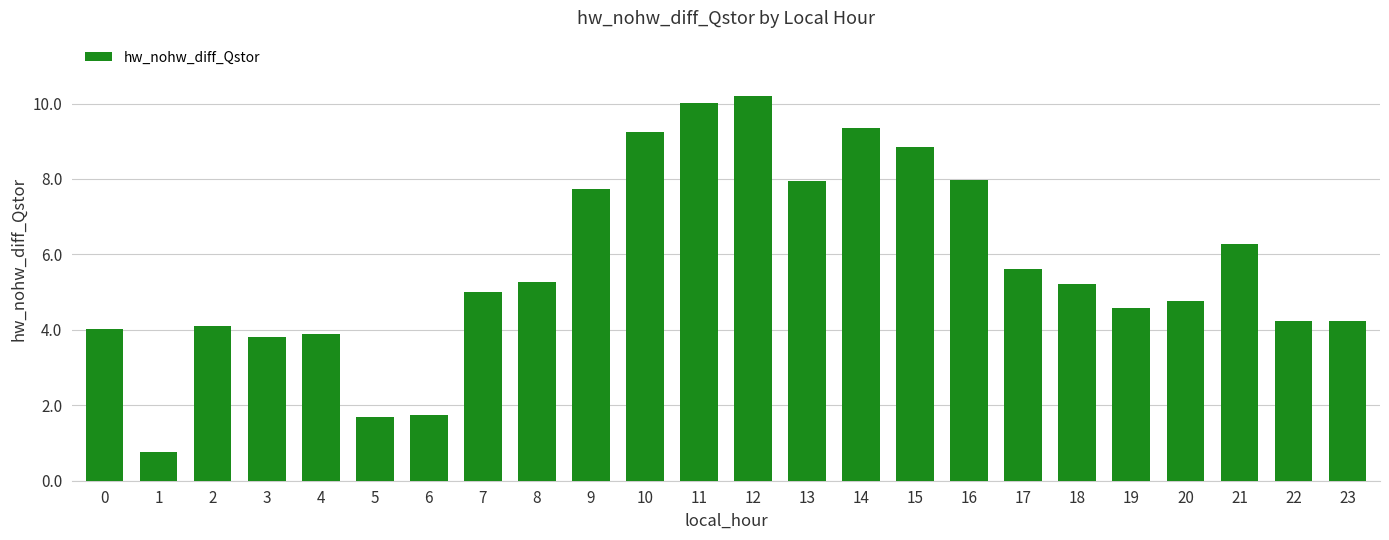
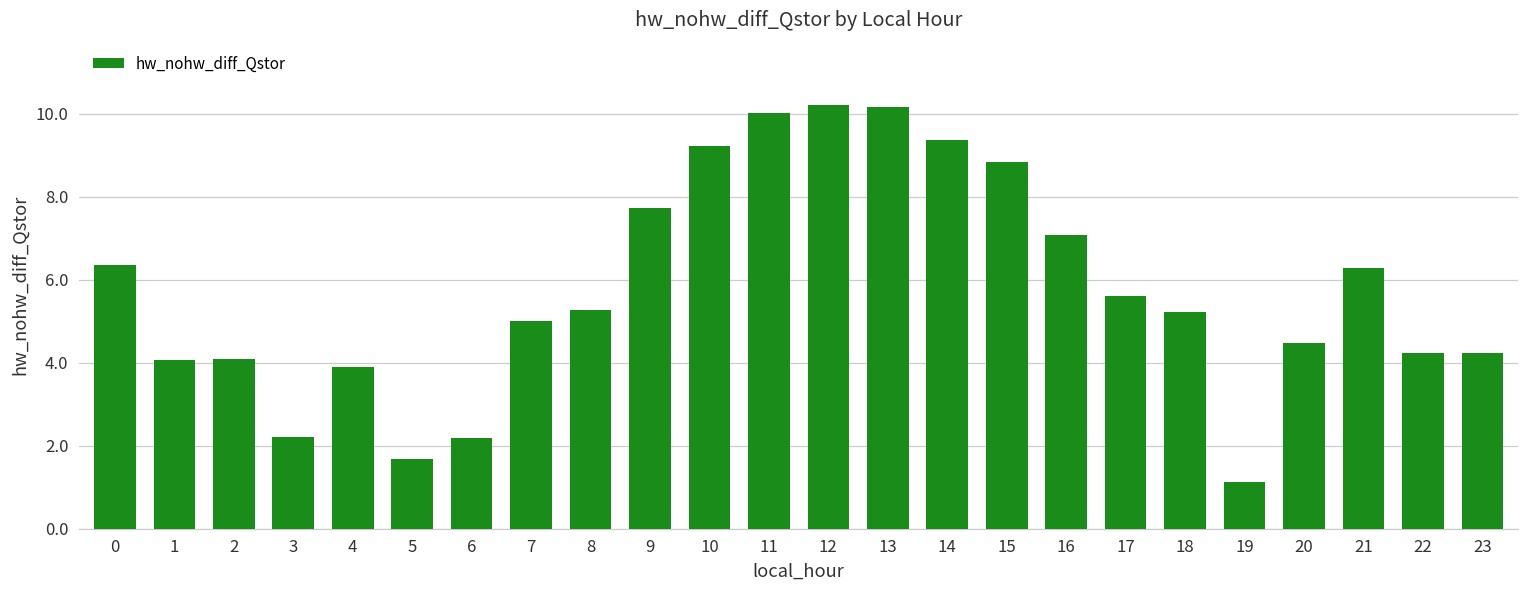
  {
-   "0": 4.0,
-   "1": 0.8,
+   "0": 6.3,
+   "1": 4.1,
    "2": 4.1,
-   "3": 3.8,
+   "3": 2.2,
    "4": 3.9,
    "5": 1.7,
-   "6": 1.7,
+   "6": 2.2,
    "7": 5.0,
    "8": 5.3,
    "9": 7.7,
    "10": 9.2,
    "11": 10.0,
    "12": 10.2,
-   "13": 7.9,
+   "13": 10.2,
    "14": 9.4,
    "15": 8.8,
-   "16": 8.0,
+   "16": 7.1,
    "17": 5.6,
    "18": 5.2,
-   "19": 4.6,
-   "20": 4.8,
+   "19": 1.1,
+   "20": 4.5,
    "21": 6.3,
    "22": 4.2,
    "23": 4.2
  }
